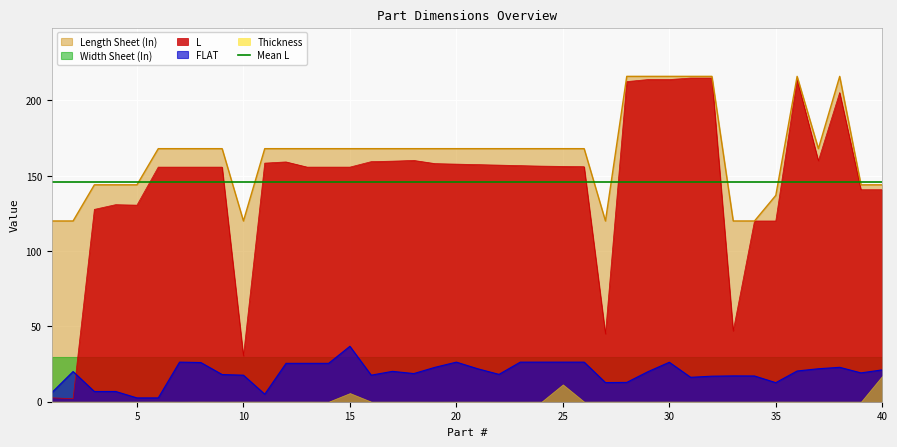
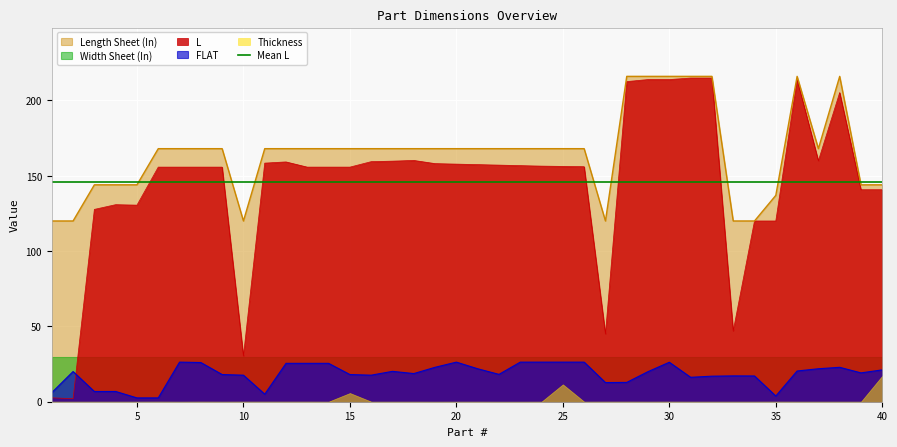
  {
    "Length Sheet (In)": {
      "5": 144,
      "10": 120,
      "15": 168,
      "20": 168,
      "25": 168,
      "30": 216,
      "35": 137,
      "40": 144
    },
    "Width Sheet (In)": {
      "5": 30,
      "15": 30,
      "20": 30,
      "25": 30,
      "30": 30,
      "35": 30,
      "40": 30
    },
    "L": {
      "5": 131,
      "15": 156,
      "20": 158,
      "25": 156,
      "30": 214,
      "35": 120,
      "40": 141
    },
    "FLAT": {
      "5": 3,
      "10": 18,
-     "15": 37,
+     "15": 18,
      "20": 26,
      "25": 26,
      "30": 26,
-     "35": 13,
+     "35": 4,
      "40": 21
    },
    "Thickness": {
      "15": 6,
      "25": 12,
      "40": 17
    }
  }
